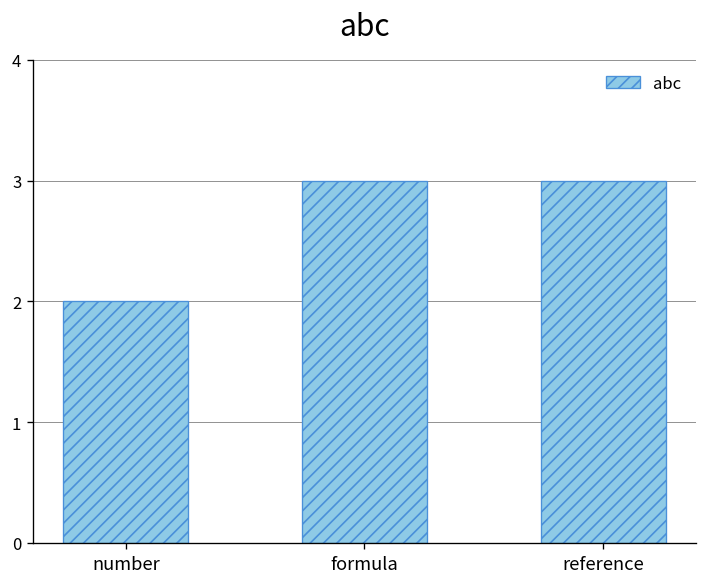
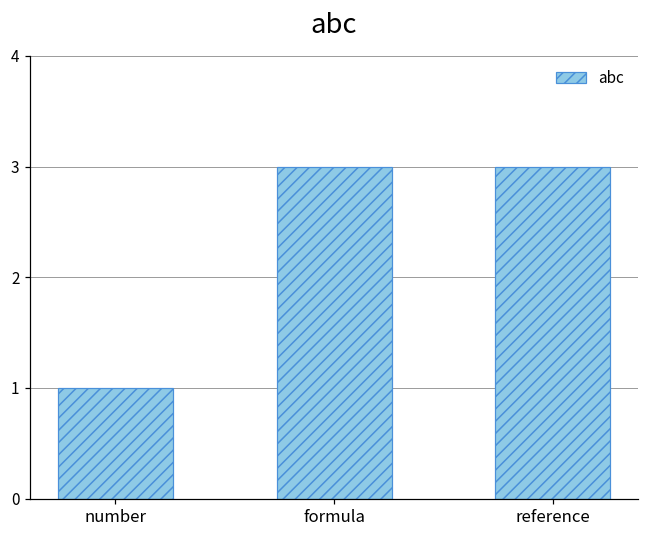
  {
-   "number": 2,
+   "number": 1,
    "formula": 3,
    "reference": 3
  }
